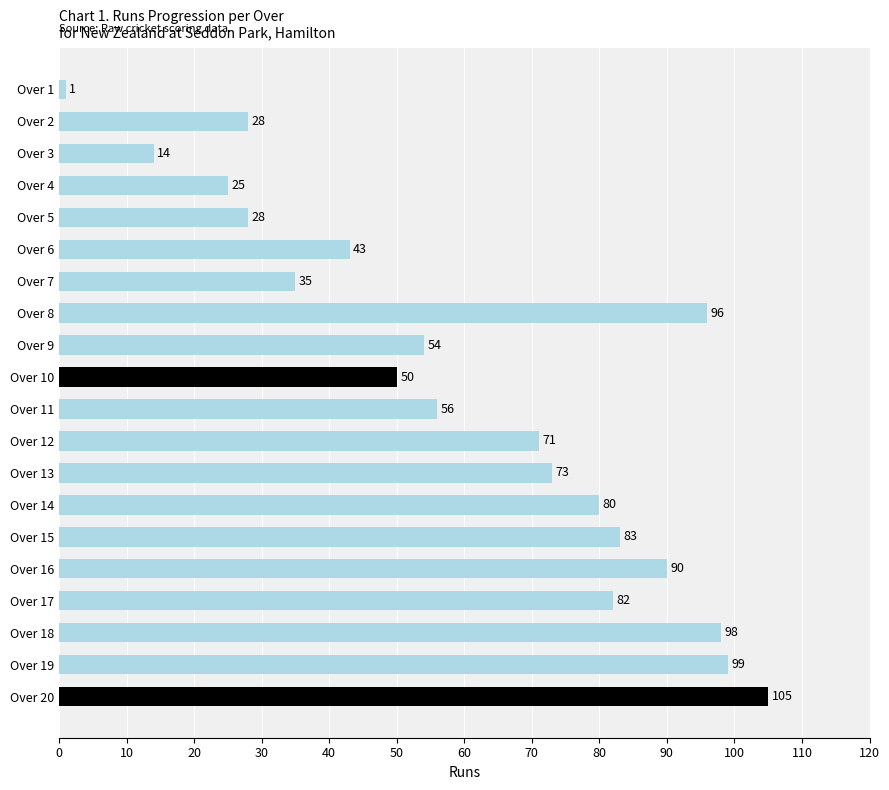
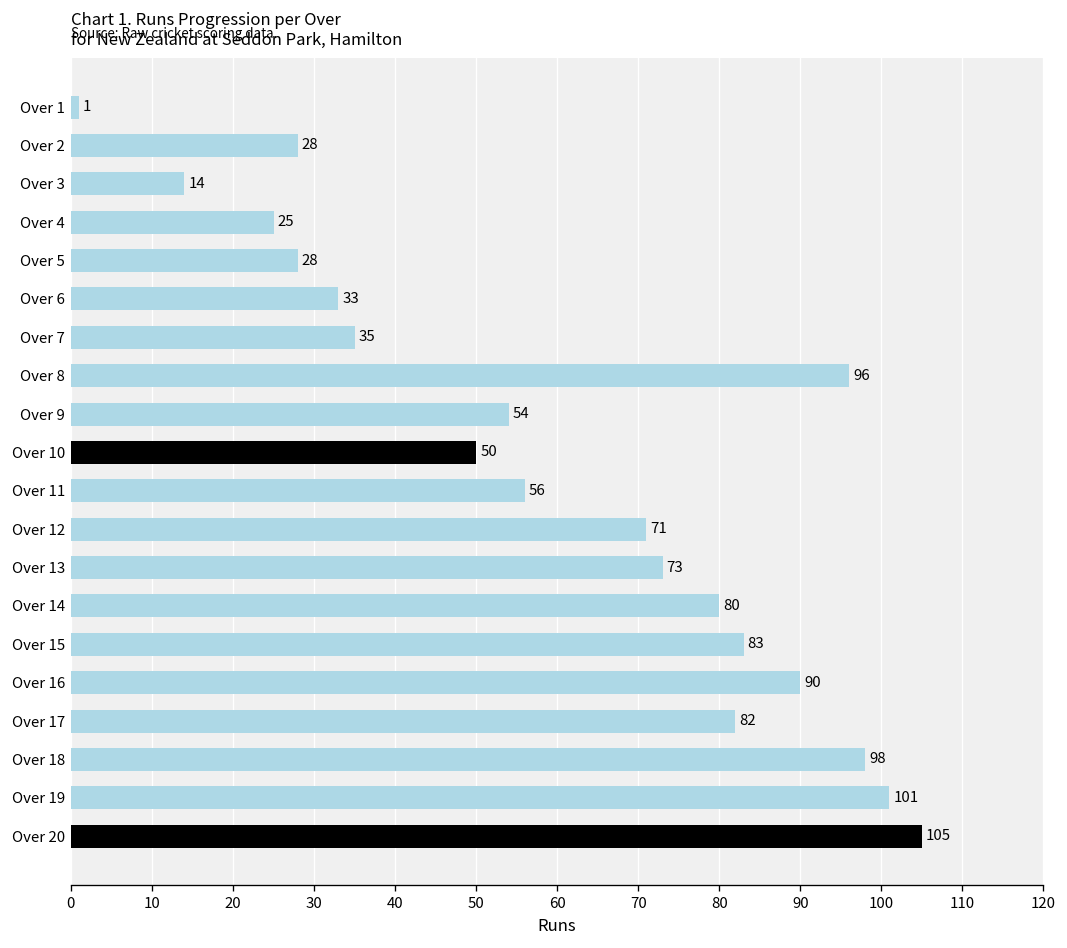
  {
    "Over 1": 1,
    "Over 2": 28,
    "Over 3": 14,
    "Over 4": 25,
    "Over 5": 28,
-   "Over 6": 43,
+   "Over 6": 33,
    "Over 7": 35,
    "Over 8": 96,
    "Over 9": 54,
    "Over 10": 50,
    "Over 11": 56,
    "Over 12": 71,
    "Over 13": 73,
    "Over 14": 80,
    "Over 15": 83,
    "Over 16": 90,
    "Over 17": 82,
    "Over 18": 98,
-   "Over 19": 99,
+   "Over 19": 101,
    "Over 20": 105
  }
